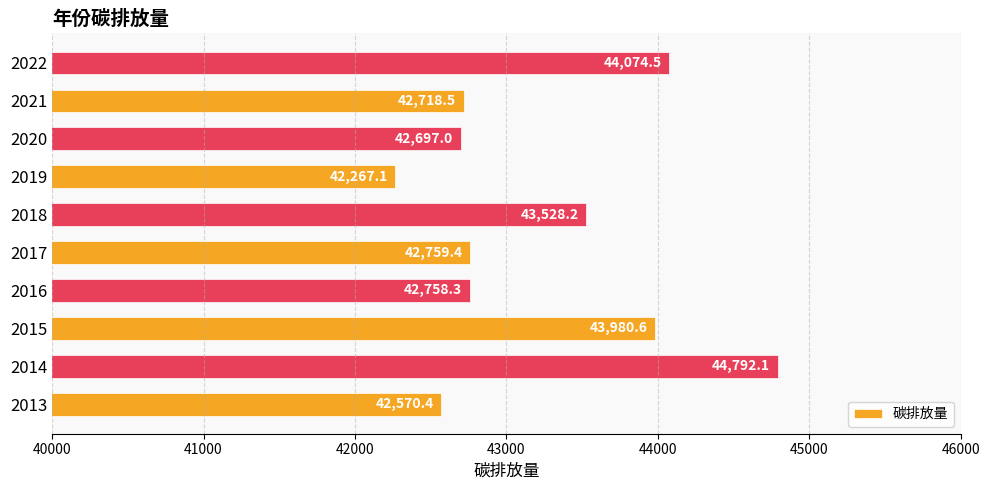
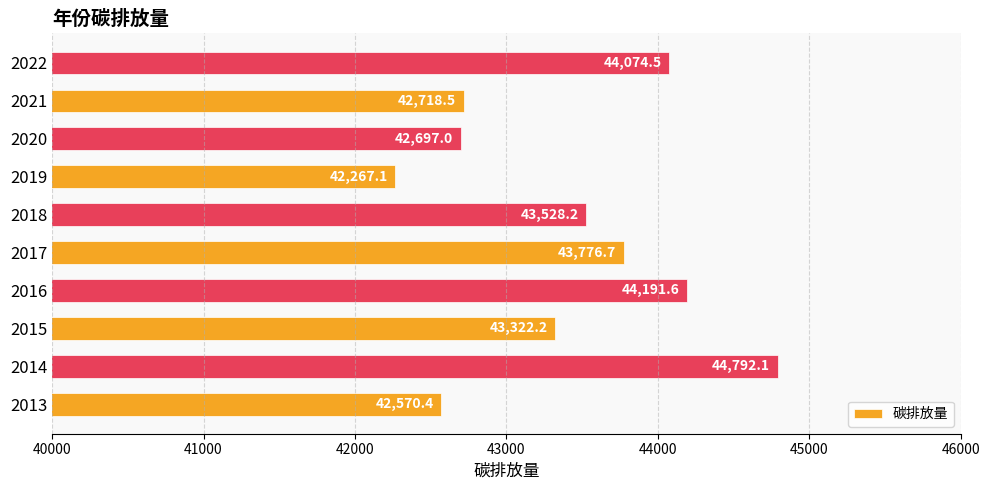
  {
    "2022": "44,074.5",
    "2021": "42,718.5",
    "2020": "42,697.0",
    "2019": "42,267.1",
    "2018": "43,528.2",
-   "2017": "42,759.4",
-   "2016": "42,758.3",
-   "2015": "43,980.6",
+   "2017": "43,776.7",
+   "2016": "44,191.6",
+   "2015": "43,322.2",
    "2014": "44,792.1",
    "2013": "42,570.4"
  }
